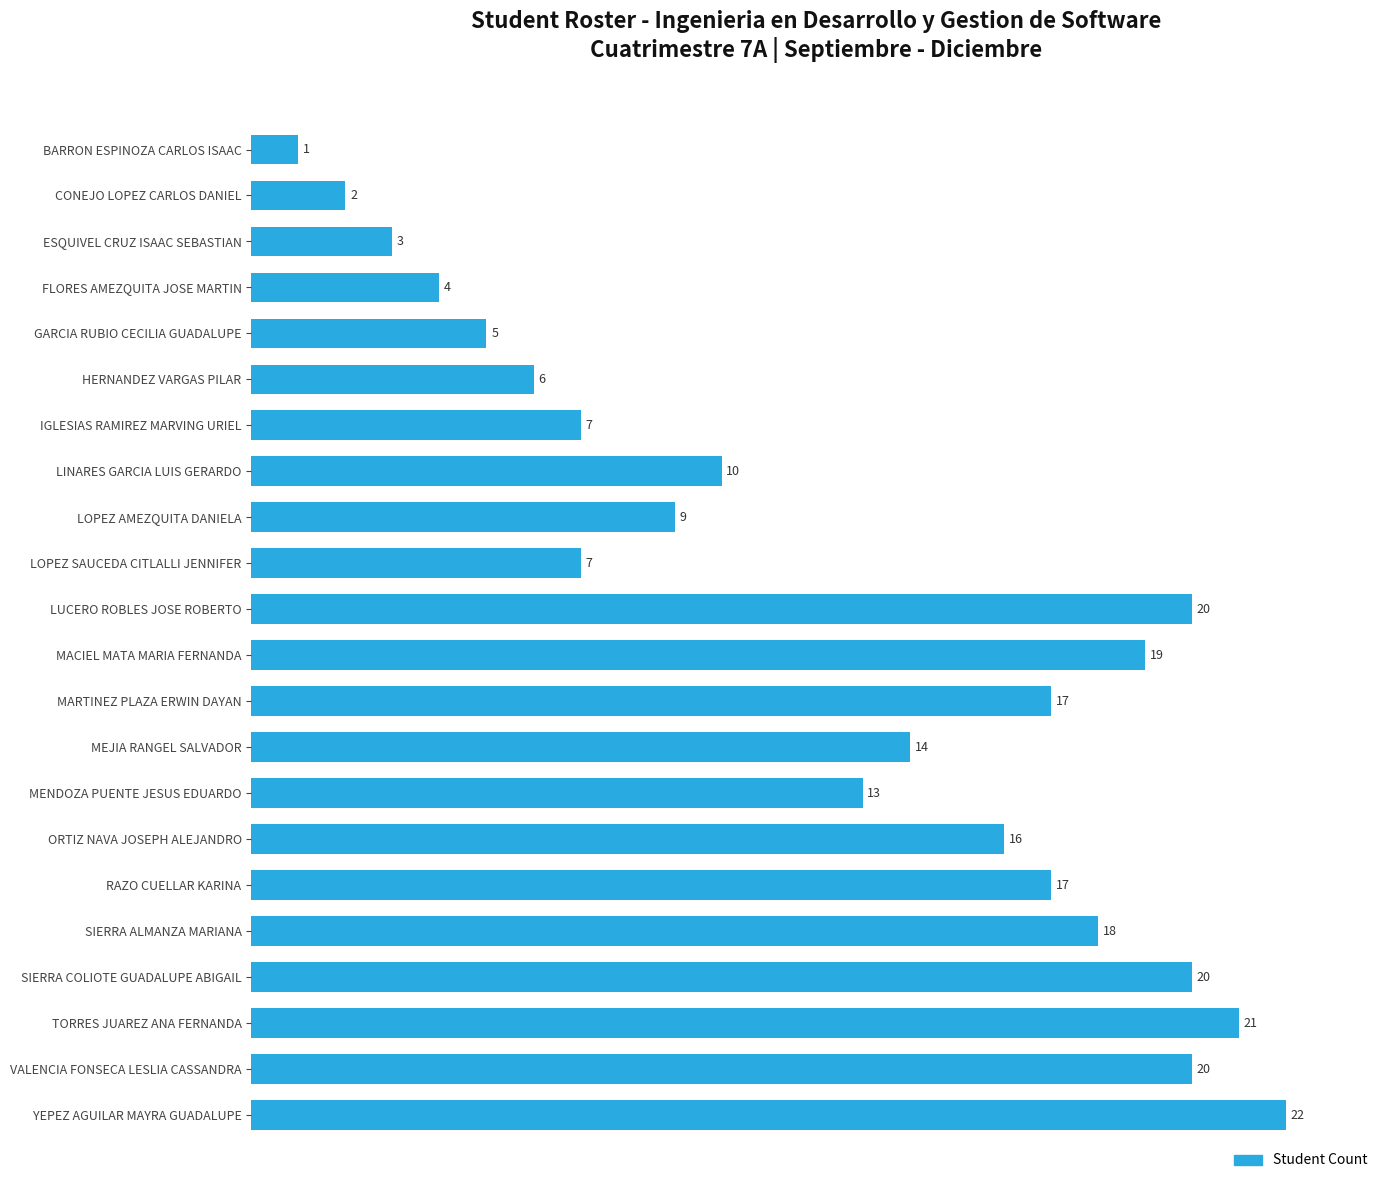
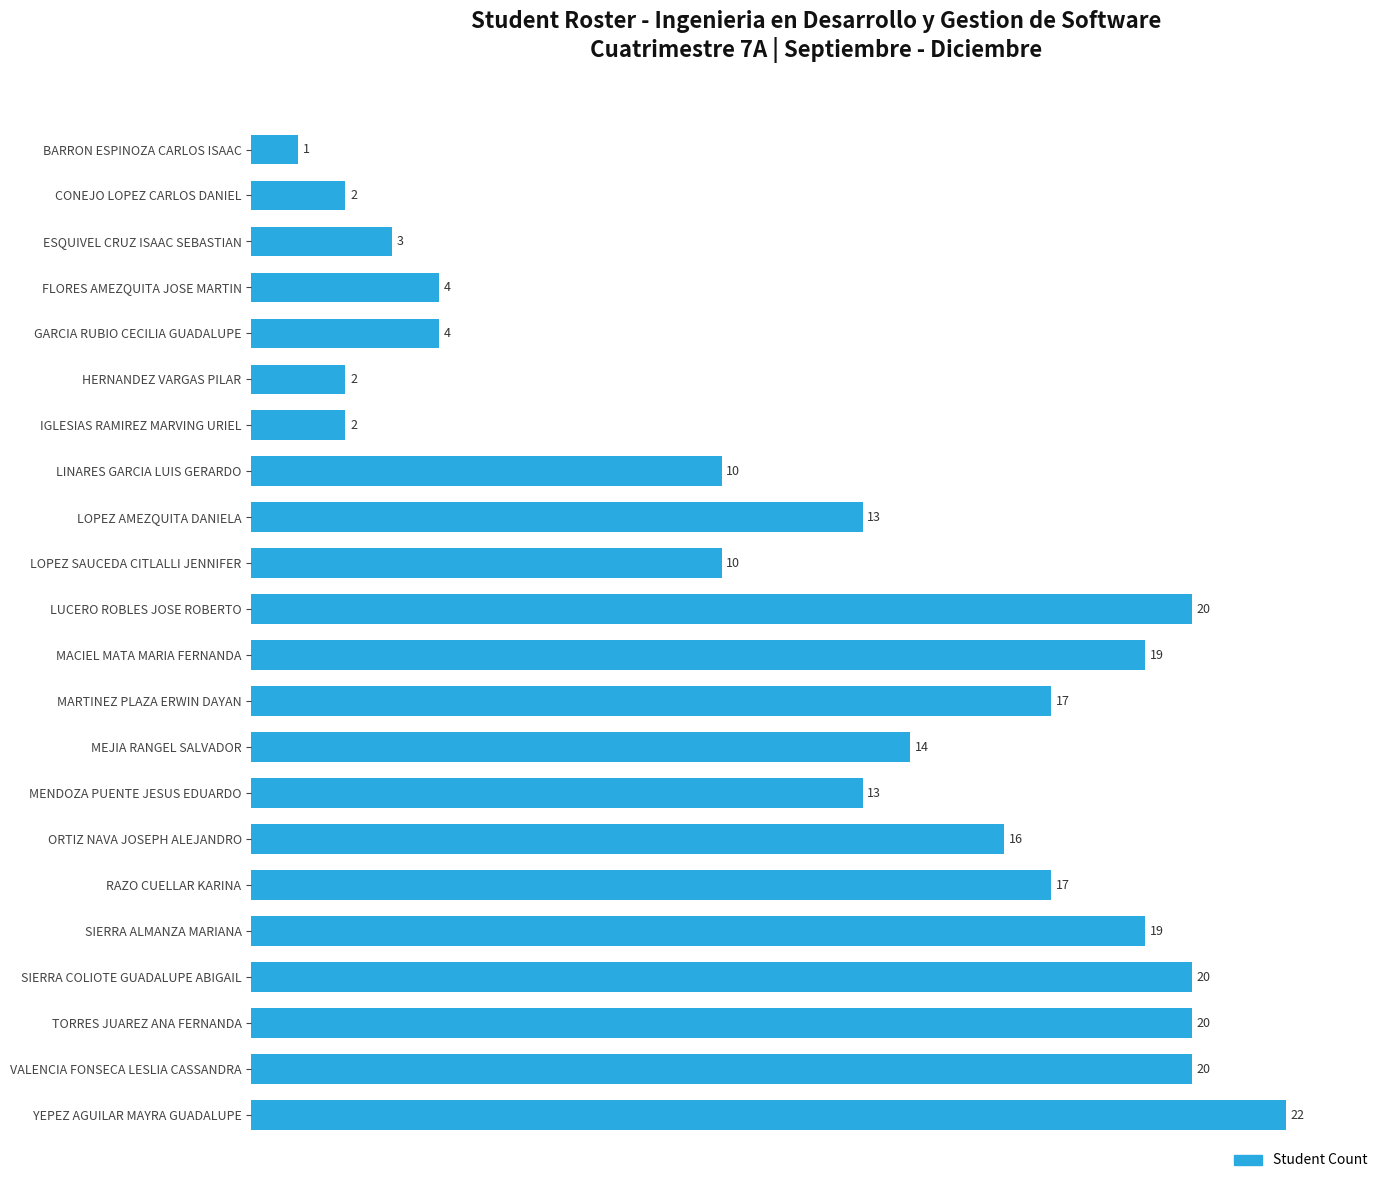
  {
    "BARRON ESPINOZA CARLOS ISAAC": 1,
    "CONEJO LOPEZ CARLOS DANIEL": 2,
    "ESQUIVEL CRUZ ISAAC SEBASTIAN": 3,
    "FLORES AMEZQUITA JOSE MARTIN": 4,
-   "GARCIA RUBIO CECILIA GUADALUPE": 5,
-   "HERNANDEZ VARGAS PILAR": 6,
-   "IGLESIAS RAMIREZ MARVING URIEL": 7,
+   "GARCIA RUBIO CECILIA GUADALUPE": 4,
+   "HERNANDEZ VARGAS PILAR": 2,
+   "IGLESIAS RAMIREZ MARVING URIEL": 2,
    "LINARES GARCIA LUIS GERARDO": 10,
-   "LOPEZ AMEZQUITA DANIELA": 9,
-   "LOPEZ SAUCEDA CITLALLI JENNIFER": 7,
+   "LOPEZ AMEZQUITA DANIELA": 13,
+   "LOPEZ SAUCEDA CITLALLI JENNIFER": 10,
    "LUCERO ROBLES JOSE ROBERTO": 20,
    "MACIEL MATA MARIA FERNANDA": 19,
    "MARTINEZ PLAZA ERWIN DAYAN": 17,
    "MEJIA RANGEL SALVADOR": 14,
    "MENDOZA PUENTE JESUS EDUARDO": 13,
    "ORTIZ NAVA JOSEPH ALEJANDRO": 16,
    "RAZO CUELLAR KARINA": 17,
-   "SIERRA ALMANZA MARIANA": 18,
+   "SIERRA ALMANZA MARIANA": 19,
    "SIERRA COLIOTE GUADALUPE ABIGAIL": 20,
-   "TORRES JUAREZ ANA FERNANDA": 21,
+   "TORRES JUAREZ ANA FERNANDA": 20,
    "VALENCIA FONSECA LESLIA CASSANDRA": 20,
    "YEPEZ AGUILAR MAYRA GUADALUPE": 22
  }
